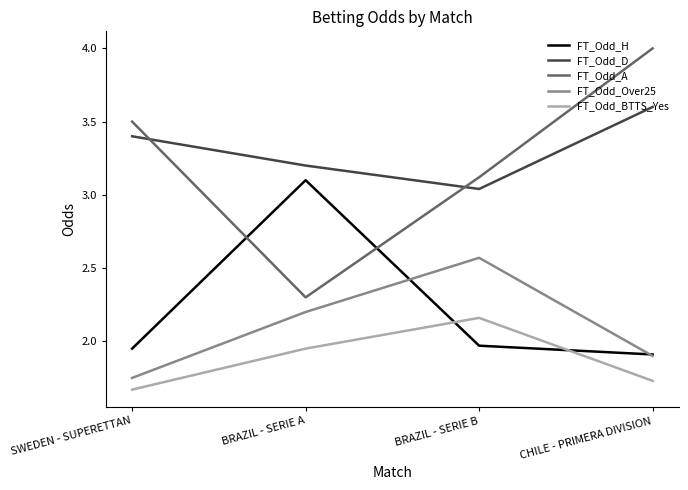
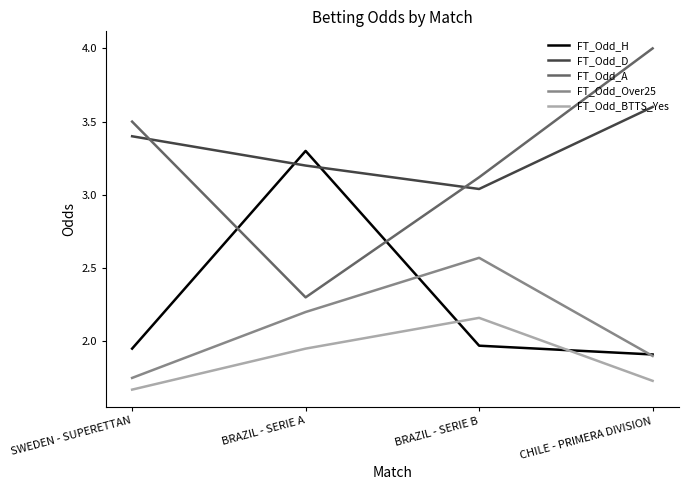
  {
    "FT_Odd_H": {
      "SWEDEN - SUPERETTAN": 1.95,
-     "BRAZIL - SERIE A": 3.1,
+     "BRAZIL - SERIE A": 3.3,
      "BRAZIL - SERIE B": 1.97
    }
  }
